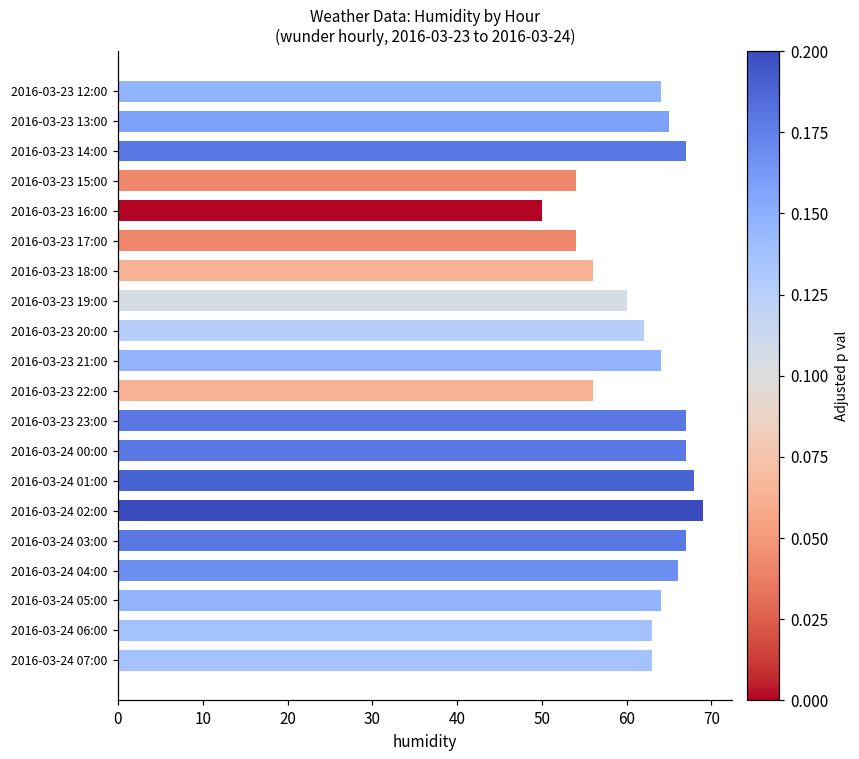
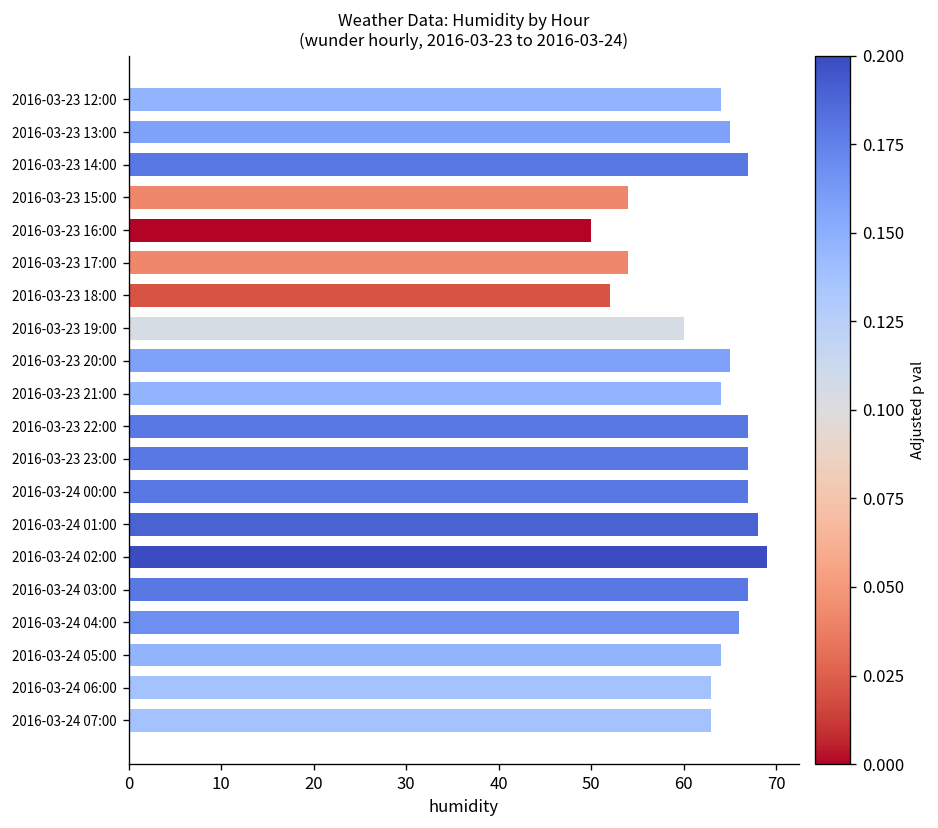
  {
    "2016-03-23 12:00": 64,
    "2016-03-23 13:00": 65,
    "2016-03-23 14:00": 67,
    "2016-03-23 15:00": 54,
    "2016-03-23 16:00": 50,
    "2016-03-23 17:00": 54,
-   "2016-03-23 18:00": 56,
+   "2016-03-23 18:00": 52,
    "2016-03-23 19:00": 60,
-   "2016-03-23 20:00": 62,
+   "2016-03-23 20:00": 65,
    "2016-03-23 21:00": 64,
-   "2016-03-23 22:00": 56,
+   "2016-03-23 22:00": 67,
    "2016-03-23 23:00": 67,
    "2016-03-24 00:00": 67,
    "2016-03-24 01:00": 68,
    "2016-03-24 02:00": 69,
    "2016-03-24 03:00": 67,
    "2016-03-24 04:00": 66,
    "2016-03-24 05:00": 64,
    "2016-03-24 06:00": 63,
    "2016-03-24 07:00": 63
  }
